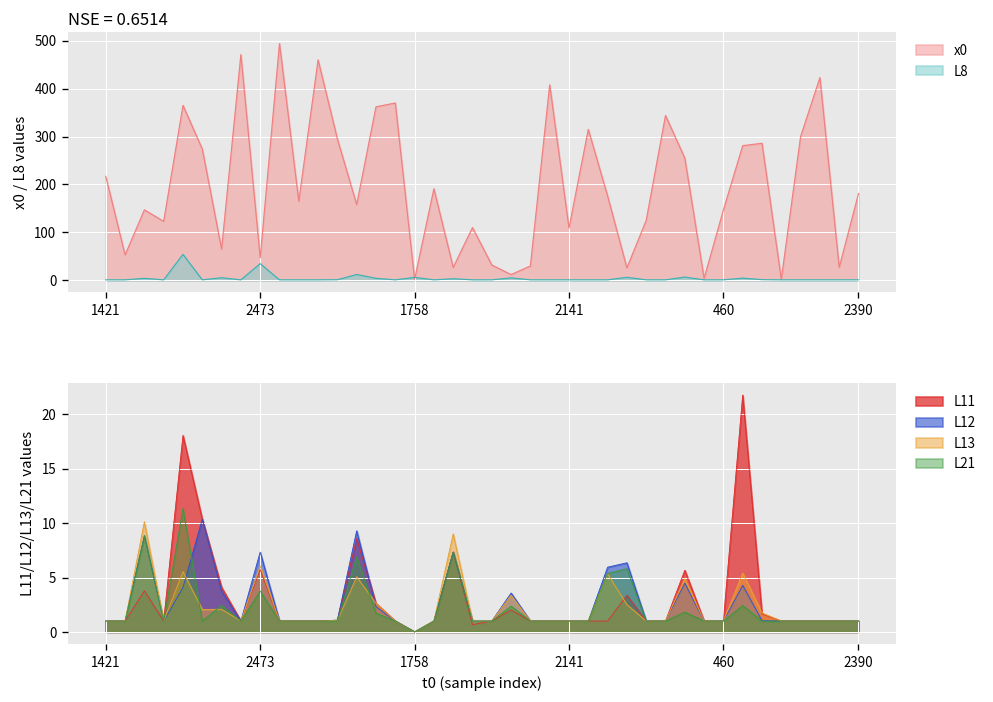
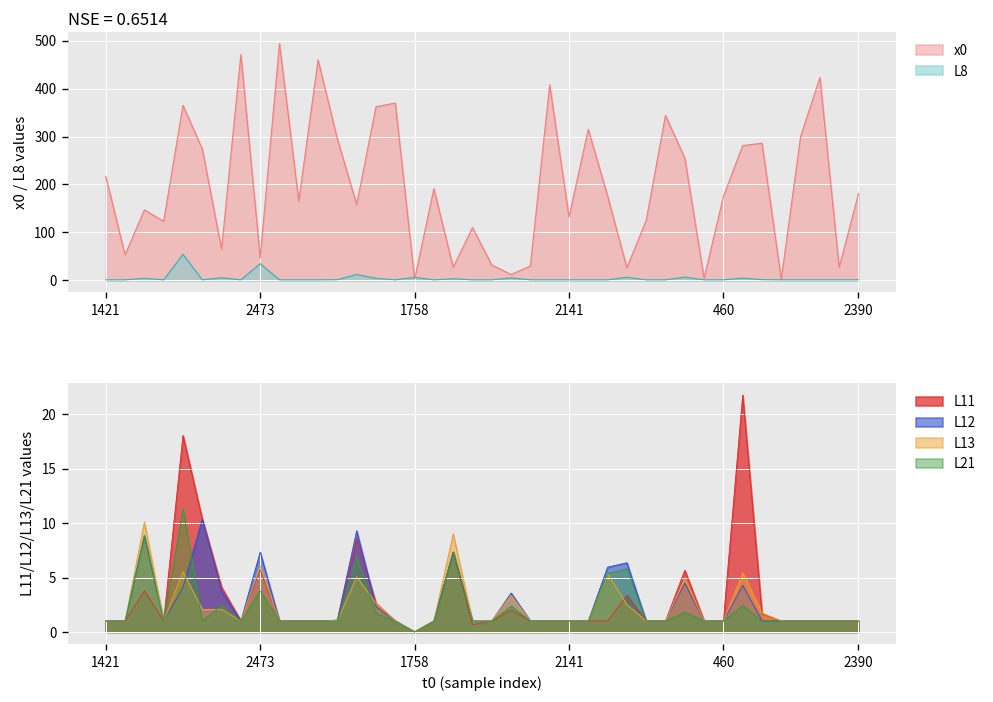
  {
    "NSE = 0.6514": {
      "x0": {
        "1421": 220,
        "2473": 50,
-       "2141": 110,
-       "460": 150,
+       "2141": 130,
+       "460": 180,
        "2390": 180
      },
      "L8": {
        "1421": 0,
        "2473": 30,
        "2141": 0,
        "460": 0,
        "2390": 0
      }
    }
  }
